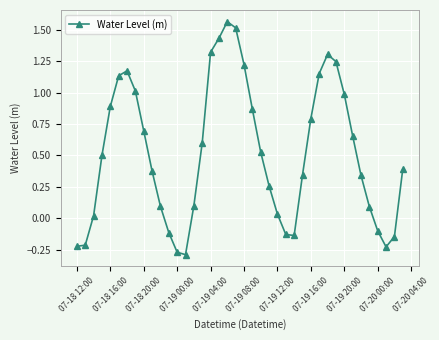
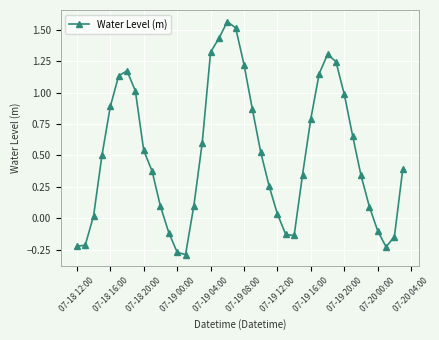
  {
    "07-18 12:00": -0.22,
    "07-18 16:00": 0.89,
-   "07-18 20:00": 0.70,
+   "07-18 20:00": 0.54,
    "07-19 00:00": -0.27,
    "07-19 04:00": 1.32,
    "07-19 08:00": 1.22,
    "07-19 12:00": 0.03,
    "07-19 16:00": 0.79,
    "07-19 20:00": 0.99,
    "07-20 00:00": -0.10
  }
